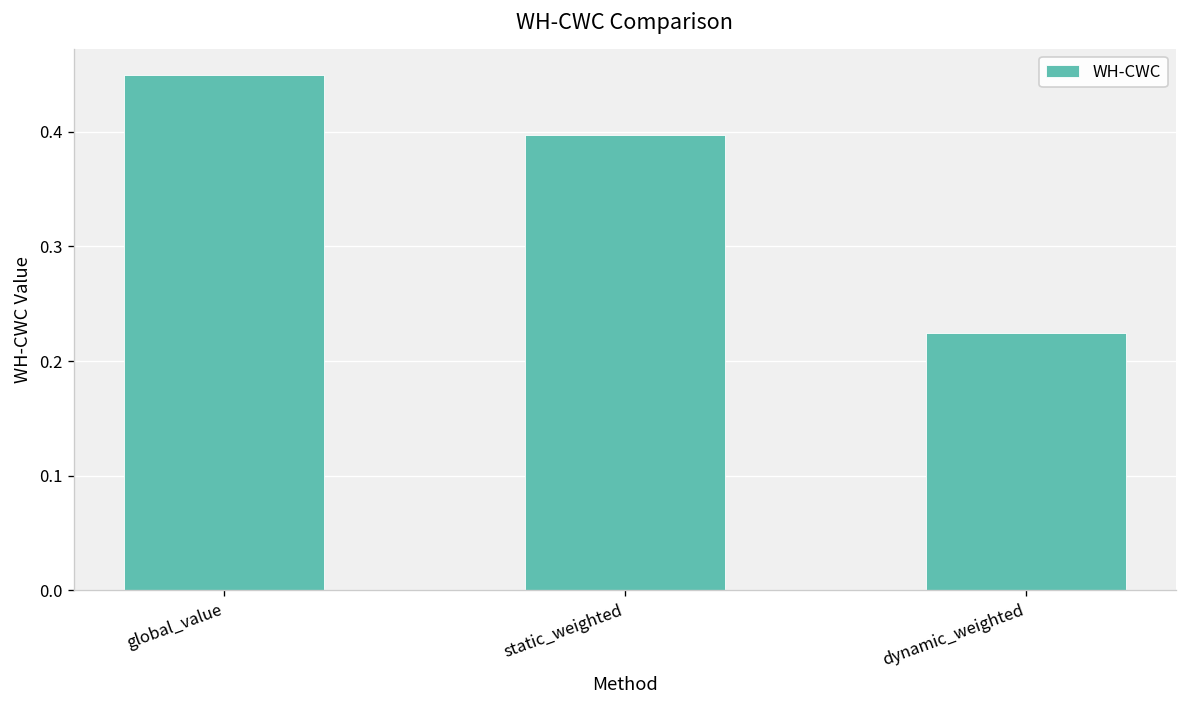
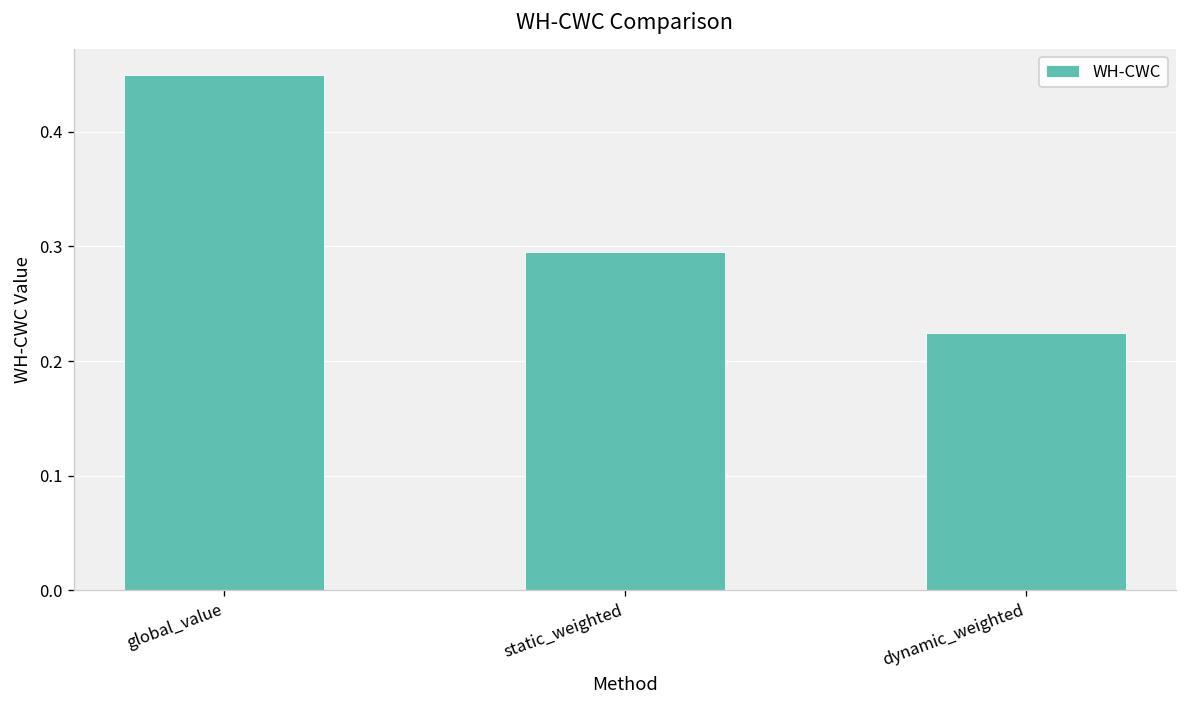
  {
    "global_value": 0.45,
-   "static_weighted": 0.40,
+   "static_weighted": 0.30,
    "dynamic_weighted": 0.22
  }
